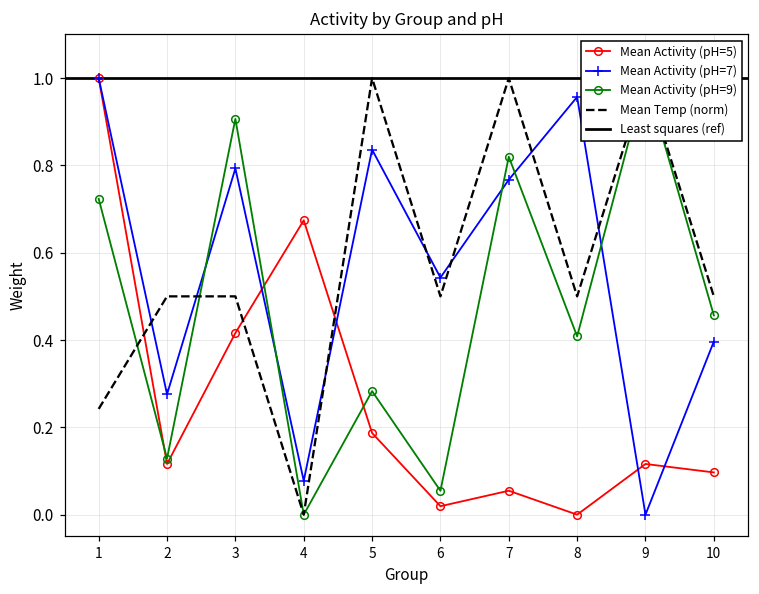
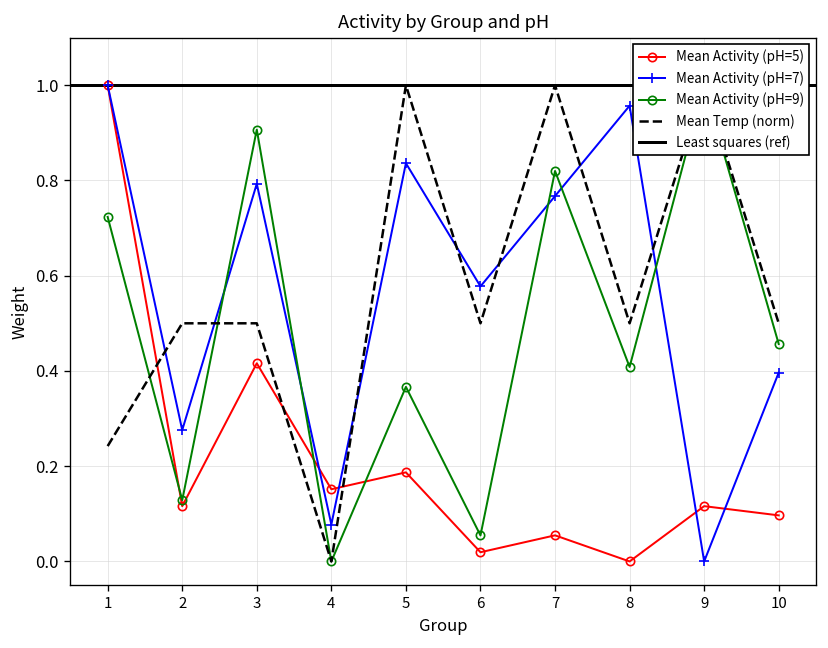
  {
    "Mean Activity (pH=5)": {
      "2": 0.12,
      "3": 0.42,
-     "4": 0.67,
+     "4": 0.15,
      "5": 0.19,
      "6": 0.02,
      "7": 0.05,
      "8": 0.00,
      "9": 0.12,
      "10": 0.10
    },
    "Mean Activity (pH=7)": {
      "2": 0.28,
      "3": 0.79,
      "4": 0.08,
      "5": 0.84,
-     "6": 0.54,
+     "6": 0.58,
      "7": 0.77,
      "8": 0.96,
      "9": 0.00,
      "10": 0.40
    },
    "Mean Activity (pH=9)": {
      "1": 0.72,
      "2": 0.13,
      "3": 0.91,
-     "5": 0.28,
+     "5": 0.37,
      "6": 0.05,
      "7": 0.82,
      "8": 0.41,
      "10": 0.46
    },
    "Mean Temp (norm)": {
      "1": 0.24,
      "2": 0.50,
      "3": 0.50,
      "5": 1.00,
      "6": 0.50,
      "7": 1.00,
      "8": 0.50,
      "10": 0.50
    }
  }
